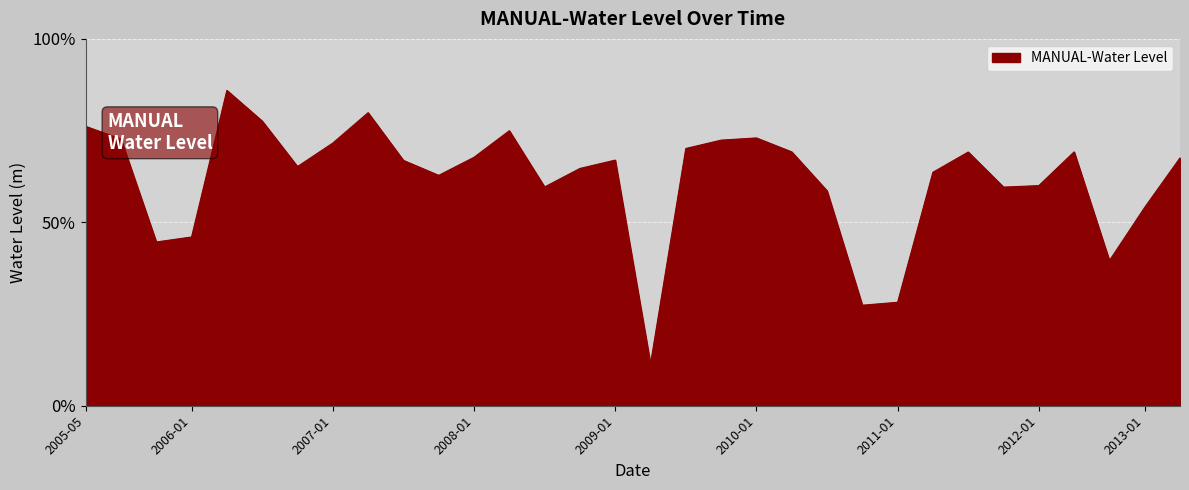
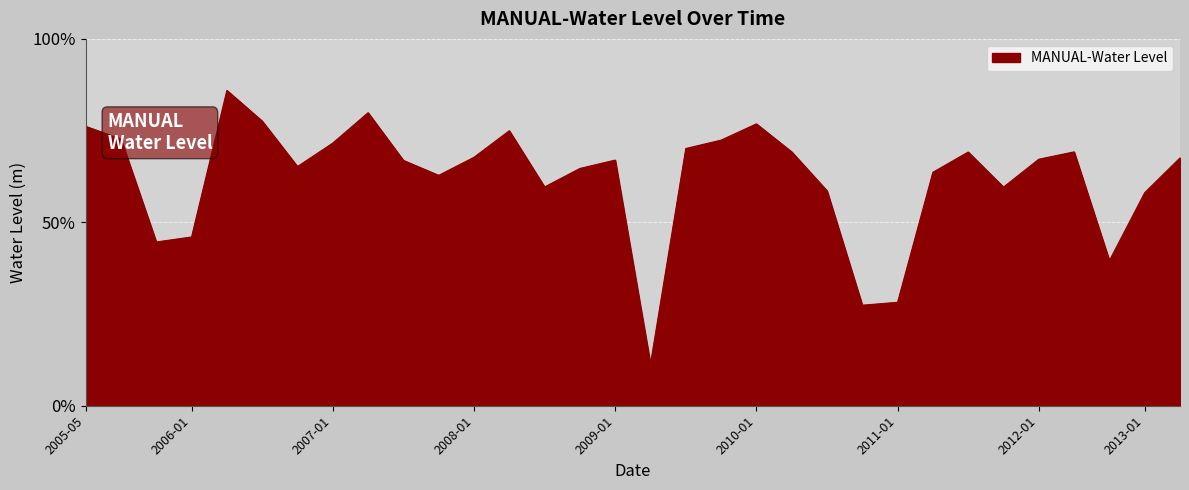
  {
    "2005-05": "76%",
    "2006-01": "46%",
    "2007-01": "72%",
    "2008-01": "68%",
    "2009-01": "67%",
-   "2010-01": "73%",
+   "2010-01": "77%",
    "2011-01": "28%",
-   "2012-01": "60%",
-   "2013-01": "54%"
+   "2012-01": "67%",
+   "2013-01": "58%"
  }
